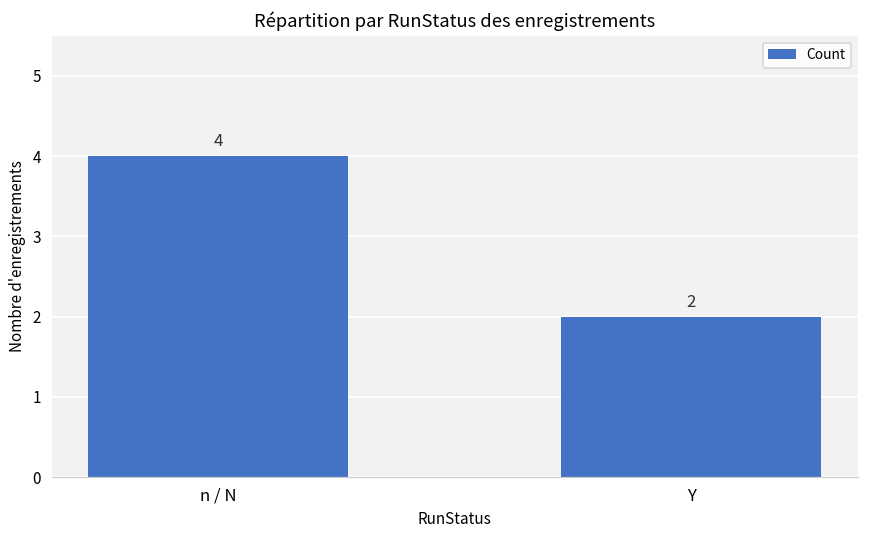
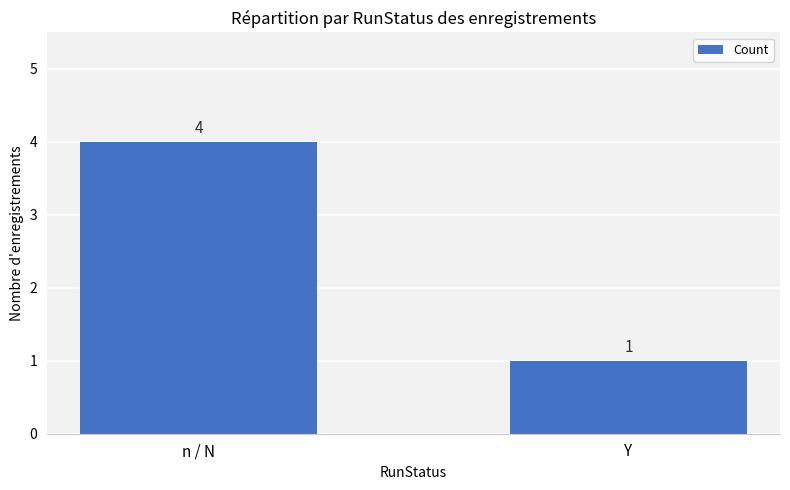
  {
    "n / N": 4,
-   "Y": 2
+   "Y": 1
  }
